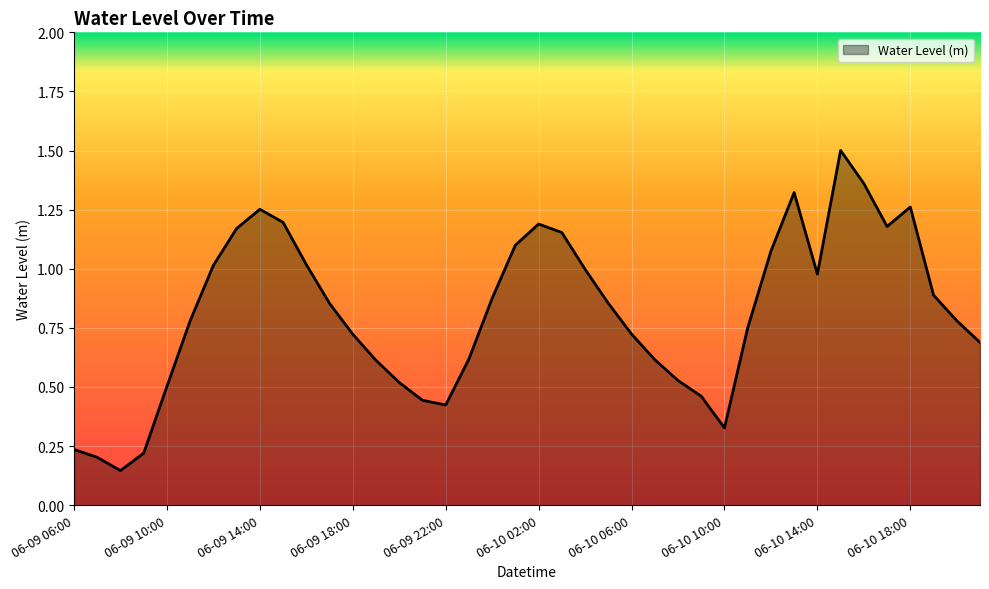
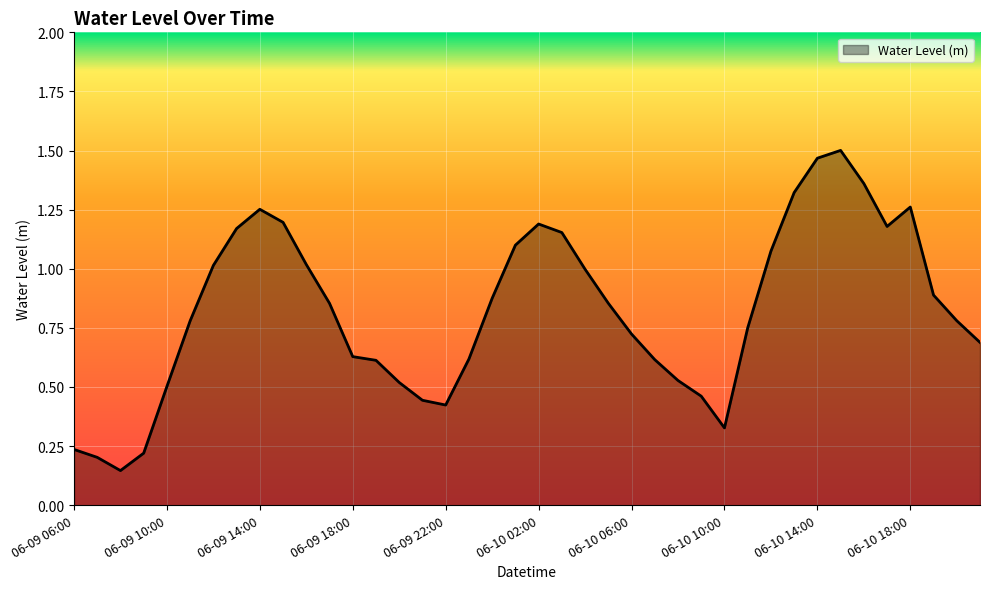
  {
    "06-09 06:00": 0.24,
    "06-09 10:00": 0.50,
    "06-09 14:00": 1.25,
-   "06-09 18:00": 0.72,
+   "06-09 18:00": 0.63,
    "06-09 22:00": 0.42,
    "06-10 02:00": 1.19,
    "06-10 06:00": 0.72,
    "06-10 10:00": 0.33,
-   "06-10 14:00": 0.98,
+   "06-10 14:00": 1.47,
    "06-10 18:00": 1.26
  }
